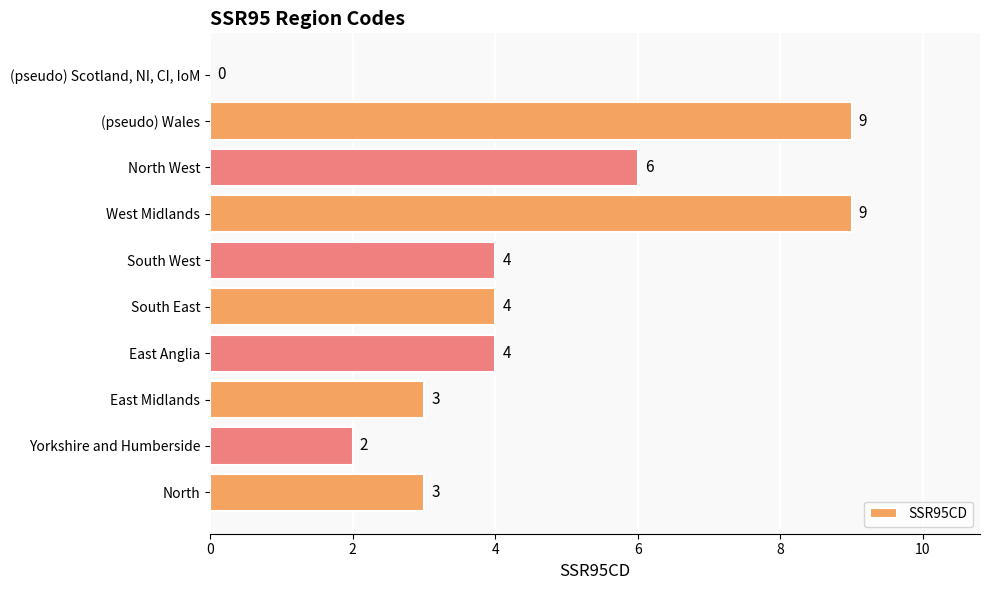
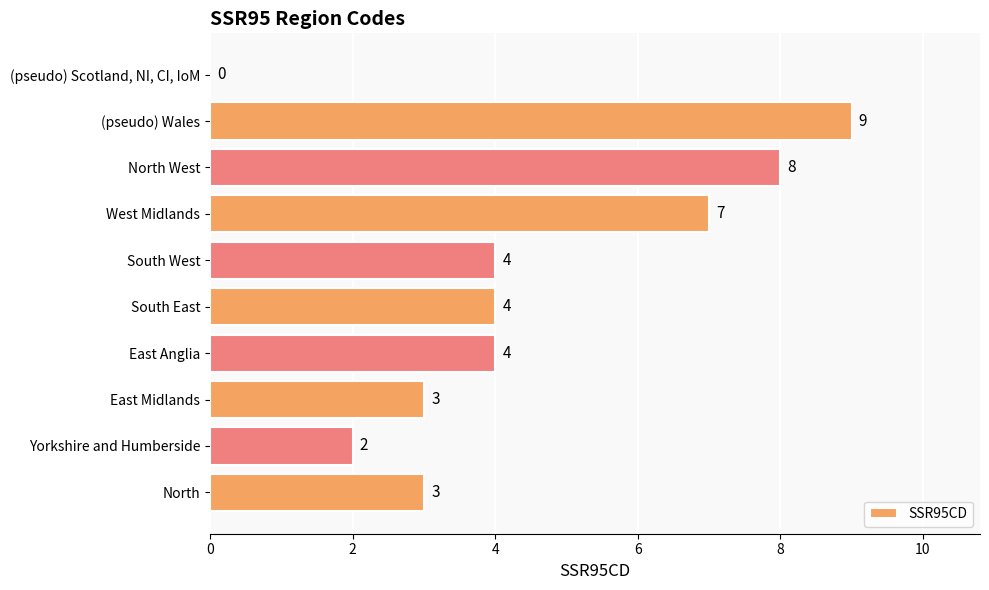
  {
    "(pseudo) Scotland, NI, CI, IoM": 0,
    "(pseudo) Wales": 9,
-   "North West": 6,
-   "West Midlands": 9,
+   "North West": 8,
+   "West Midlands": 7,
    "South West": 4,
    "South East": 4,
    "East Anglia": 4,
    "East Midlands": 3,
    "Yorkshire and Humberside": 2,
    "North": 3
  }
